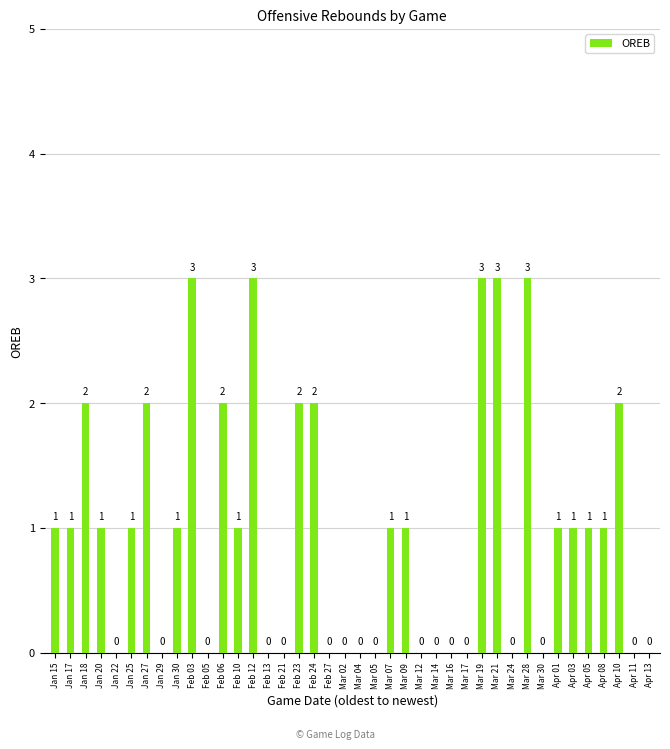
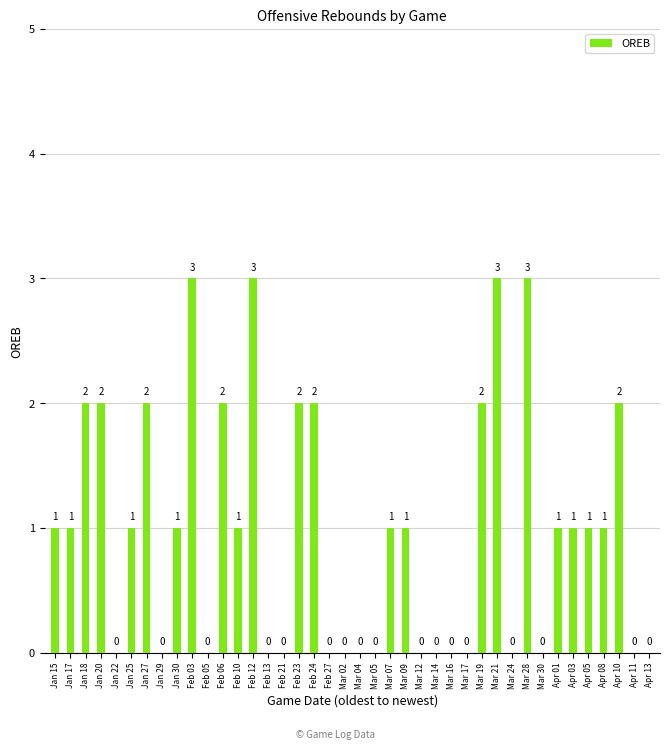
  {
    "Jan 15": 1,
    "Jan 17": 1,
    "Jan 18": 2,
-   "Jan 20": 1,
+   "Jan 20": 2,
    "Jan 22": 0,
    "Jan 25": 1,
    "Jan 27": 2,
    "Jan 29": 0,
    "Jan 30": 1,
    "Feb 03": 3,
    "Feb 05": 0,
    "Feb 06": 2,
    "Feb 10": 1,
    "Feb 12": 3,
    "Feb 13": 0,
    "Feb 21": 0,
    "Feb 23": 2,
    "Feb 24": 2,
    "Feb 27": 0,
    "Mar 02": 0,
    "Mar 04": 0,
    "Mar 05": 0,
    "Mar 07": 1,
    "Mar 09": 1,
    "Mar 12": 0,
    "Mar 14": 0,
    "Mar 16": 0,
    "Mar 17": 0,
-   "Mar 19": 3,
+   "Mar 19": 2,
    "Mar 21": 3,
    "Mar 24": 0,
    "Mar 28": 3,
    "Mar 30": 0,
    "Apr 01": 1,
    "Apr 03": 1,
    "Apr 05": 1,
    "Apr 08": 1,
    "Apr 10": 2,
    "Apr 11": 0,
    "Apr 13": 0
  }
